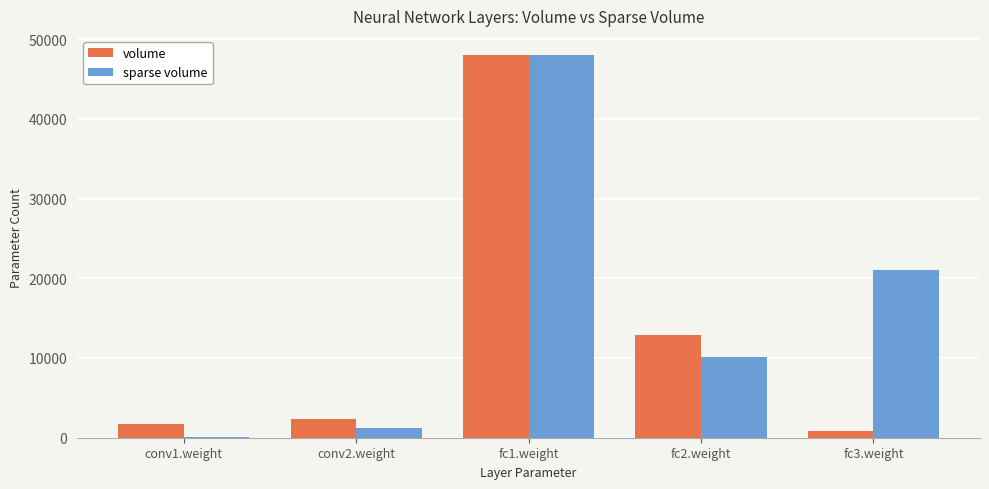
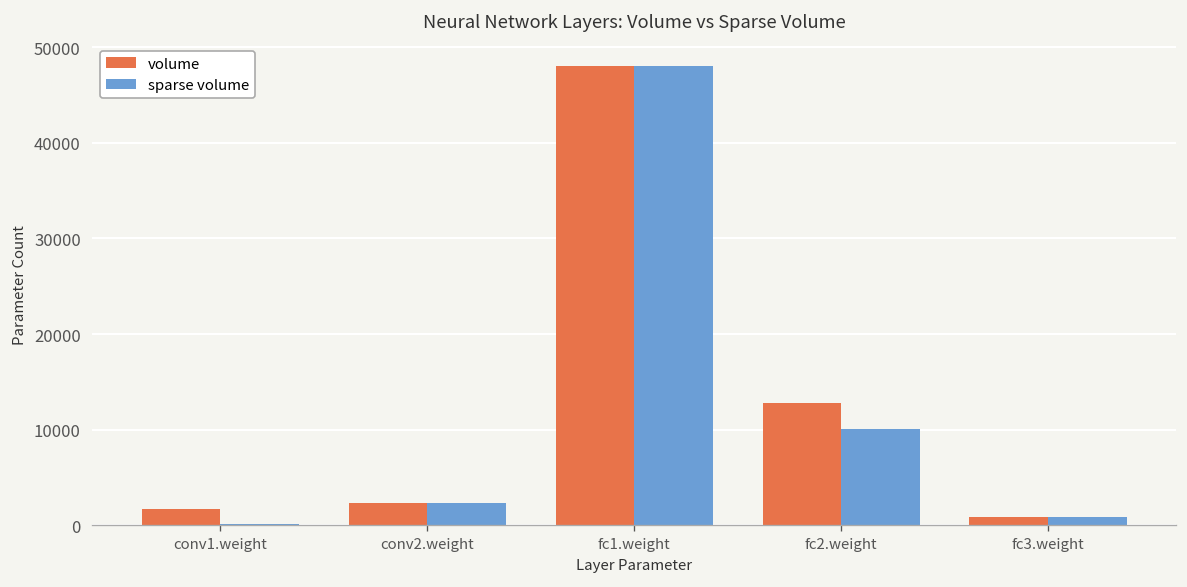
  {
    "volume": {
      "conv1.weight": 2000,
      "conv2.weight": 2000,
      "fc1.weight": 48000,
      "fc2.weight": 13000,
      "fc3.weight": 1000
    },
    "sparse volume": {
-     "conv2.weight": 1000,
+     "conv2.weight": 2000,
      "fc1.weight": 48000,
      "fc2.weight": 10000,
-     "fc3.weight": 21000
+     "fc3.weight": 1000
    }
  }
